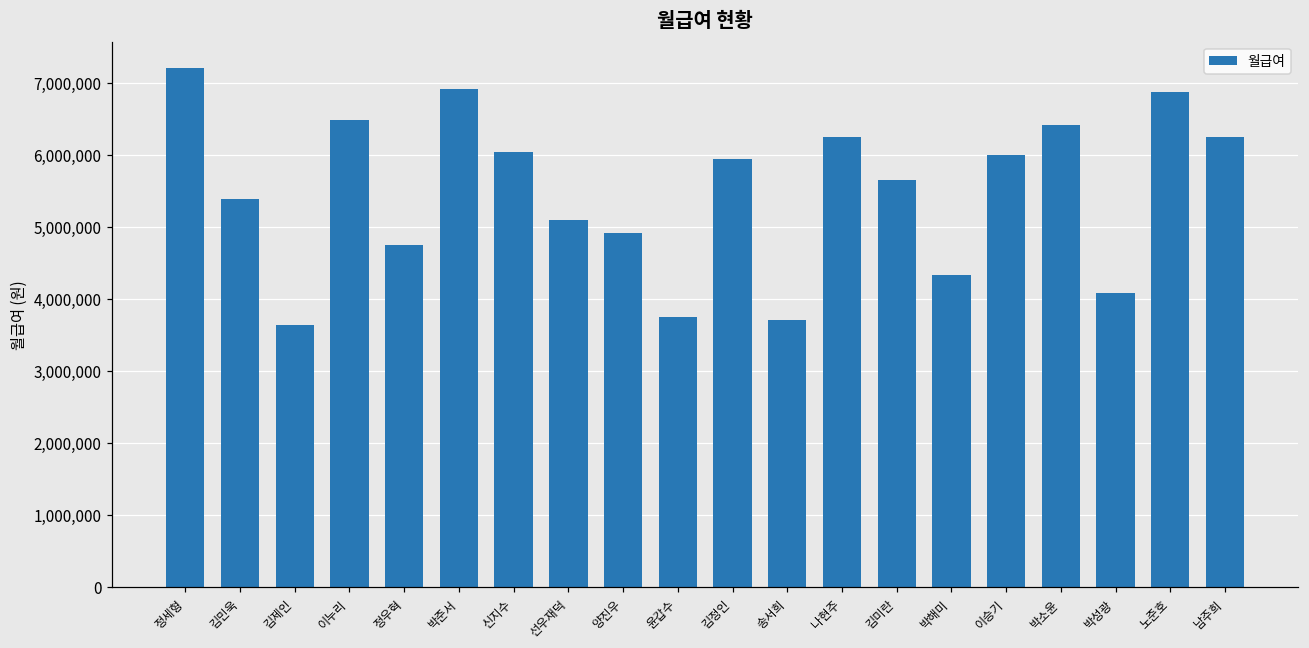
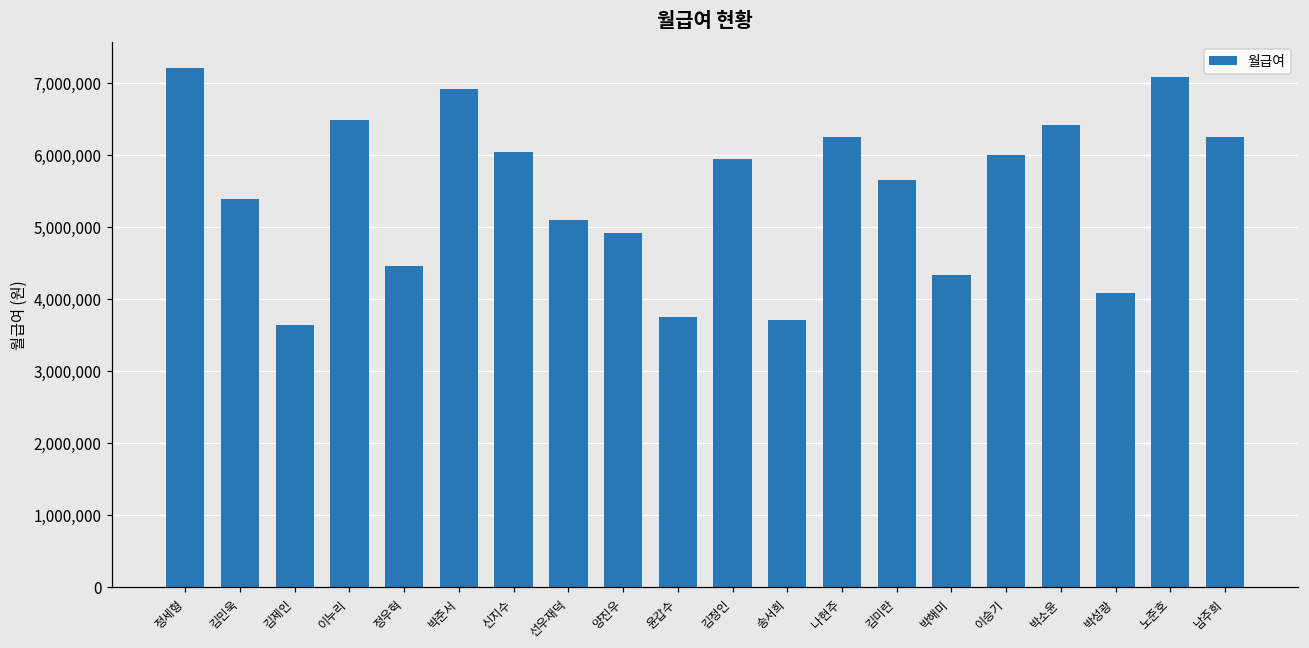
  {
    "정세형": "7,200,000",
    "김민욱": "5,400,000",
    "김제인": "3,600,000",
    "이누리": "6,500,000",
-   "정우혁": "4,700,000",
+   "정우혁": "4,500,000",
    "박준서": "6,900,000",
    "신지수": "6,000,000",
    "선우재덕": "5,100,000",
    "양진우": "4,900,000",
    "윤갑수": "3,700,000",
    "김정인": "5,900,000",
    "송서희": "3,700,000",
    "나현주": "6,300,000",
    "김미란": "5,600,000",
    "박해미": "4,300,000",
    "이승기": "6,000,000",
    "박소윤": "6,400,000",
    "박성광": "4,100,000",
-   "노준호": "6,900,000",
+   "노준호": "7,100,000",
    "남주희": "6,300,000"
  }
